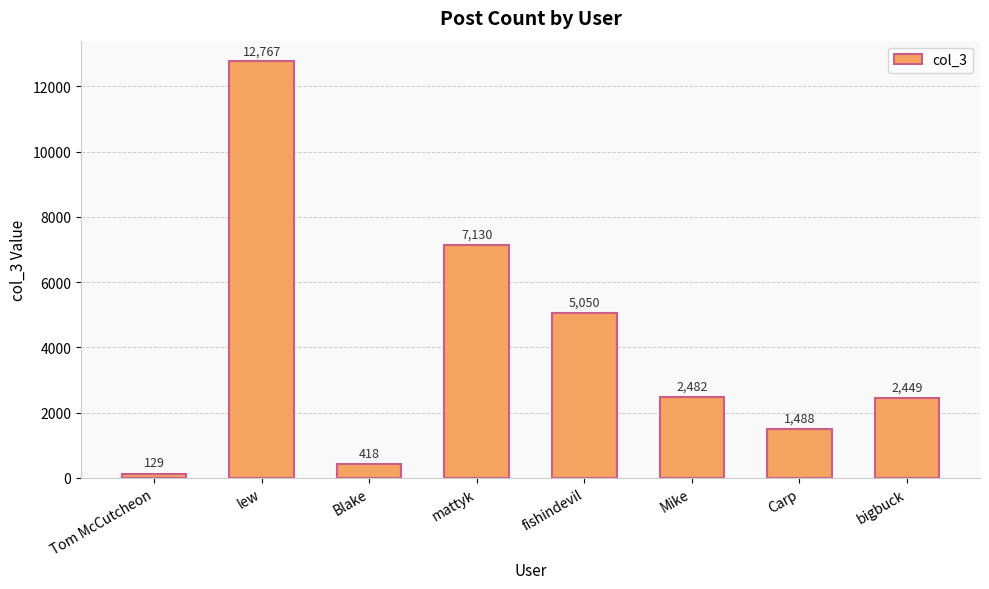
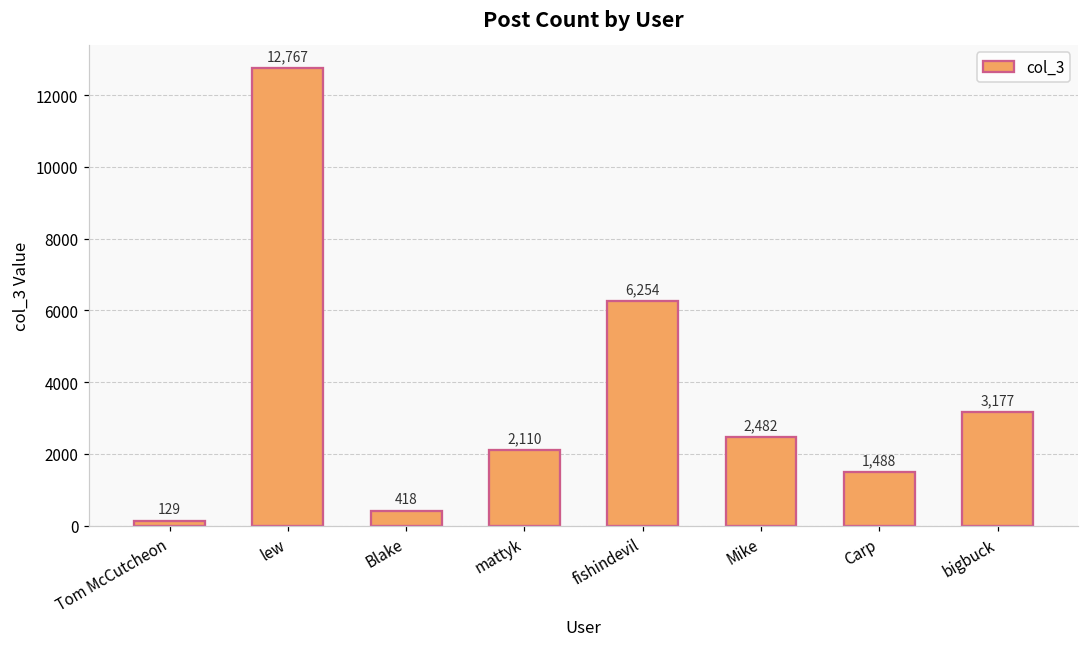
  {
    "Tom McCutcheon": "129",
    "lew": "12,767",
    "Blake": "418",
-   "mattyk": "7,130",
-   "fishindevil": "5,050",
+   "mattyk": "2,110",
+   "fishindevil": "6,254",
    "Mike": "2,482",
    "Carp": "1,488",
-   "bigbuck": "2,449"
+   "bigbuck": "3,177"
  }
